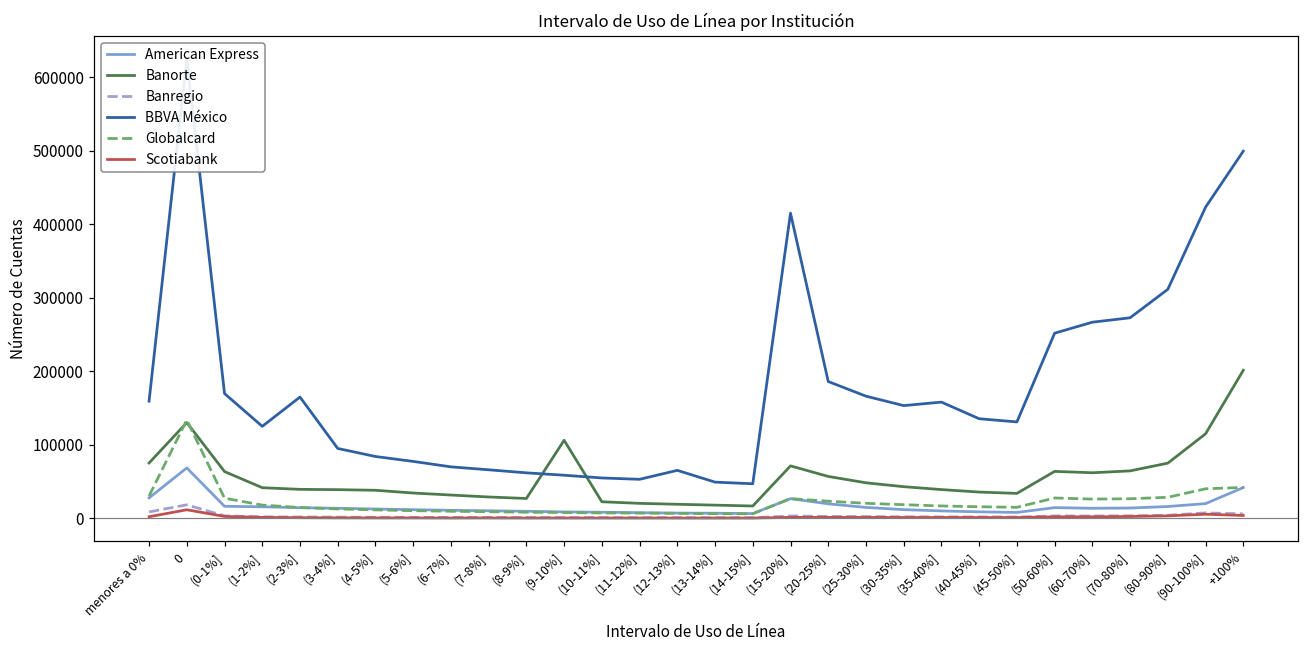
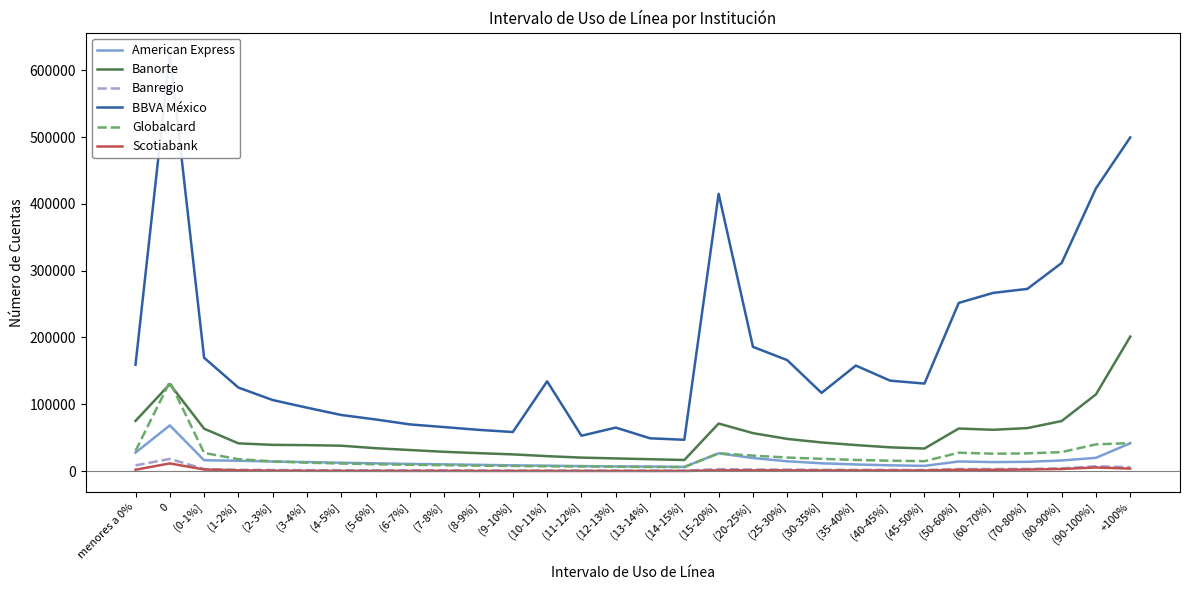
  {
    "Banorte": {
      "menores a 0%": 80000,
      "(0-1%]": 60000,
      "(1-2%]": 40000,
      "(2-3%]": 40000,
      "(3-4%]": 40000,
      "(4-5%]": 40000,
      "(5-6%]": 30000,
      "(6-7%]": 30000,
      "(7-8%]": 30000,
      "(8-9%]": 30000,
-     "(9-10%]": 110000,
+     "(9-10%]": 30000,
      "(10-11%]": 20000,
      "(11-12%]": 20000,
      "(12-13%]": 20000,
      "(13-14%]": 20000,
      "(14-15%]": 20000,
      "(15-20%]": 70000,
      "(20-25%]": 60000,
      "(25-30%]": 50000,
      "(30-35%]": 40000,
      "(35-40%]": 40000,
      "(40-45%]": 40000,
      "(45-50%]": 30000,
      "(50-60%]": 60000,
      "(60-70%]": 60000,
      "(70-80%]": 60000,
      "(80-90%]": 70000,
      "(90-100%]": 110000,
      "+100%": 200000
    },
    "BBVA México": {
      "menores a 0%": 160000,
      "(0-1%]": 170000,
      "(1-2%]": 120000,
-     "(2-3%]": 160000,
+     "(2-3%]": 110000,
      "(3-4%]": 90000,
      "(4-5%]": 80000,
      "(5-6%]": 80000,
      "(6-7%]": 70000,
      "(7-8%]": 70000,
      "(8-9%]": 60000,
      "(9-10%]": 60000,
-     "(10-11%]": 50000,
+     "(10-11%]": 130000,
      "(11-12%]": 50000,
      "(12-13%]": 70000,
      "(13-14%]": 50000,
      "(14-15%]": 50000,
      "(15-20%]": 420000,
      "(20-25%]": 190000,
      "(25-30%]": 170000,
-     "(30-35%]": 150000,
+     "(30-35%]": 120000,
      "(35-40%]": 160000,
      "(40-45%]": 140000,
      "(45-50%]": 130000,
      "(50-60%]": 250000,
      "(60-70%]": 270000,
      "(70-80%]": 270000,
      "(80-90%]": 310000,
      "(90-100%]": 420000,
      "+100%": 500000
    },
    "Globalcard": {
      "(0-1%]": 30000,
      "(25-30%]": 20000,
      "(30-35%]": 20000,
      "(35-40%]": 20000,
      "(40-45%]": 20000,
      "(45-50%]": 10000,
      "(50-60%]": 30000,
      "(60-70%]": 30000,
      "(70-80%]": 30000,
      "(80-90%]": 30000,
      "(90-100%]": 40000
    },
    "Scotiabank": {
      "menores a 0%": 0,
      "0": 10000
    }
  }
